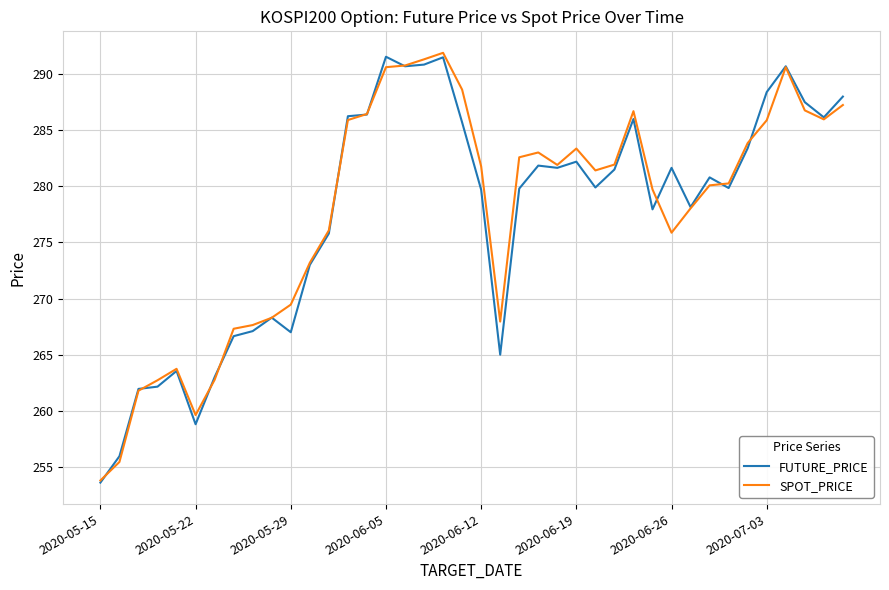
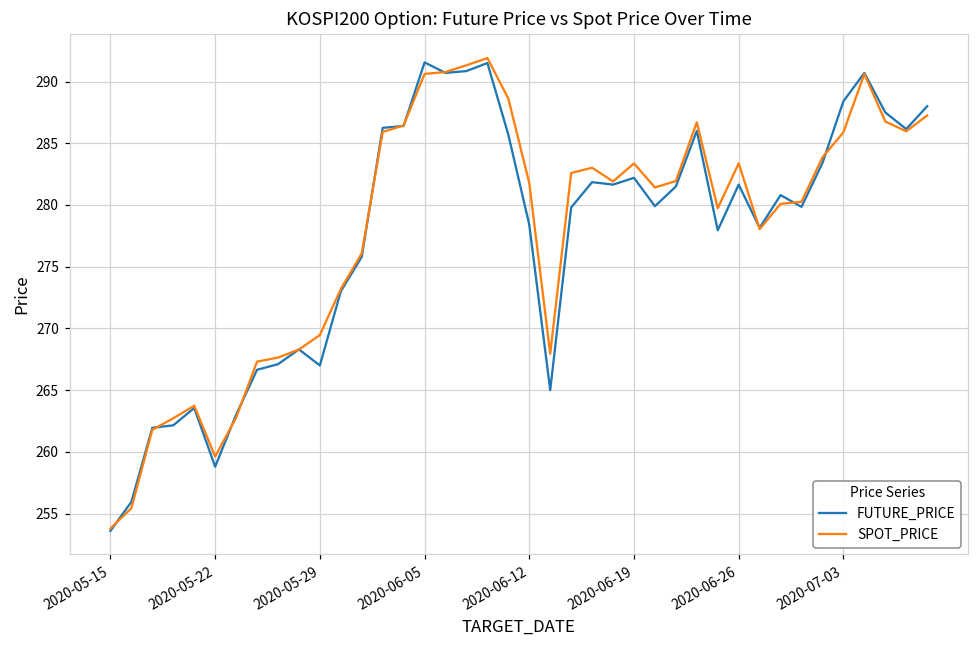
  {
    "FUTURE_PRICE": {
      "2020-05-22": 258.8,
      "2020-05-29": 267.0,
      "2020-06-05": 291.6,
-     "2020-06-12": 279.7,
+     "2020-06-12": 278.4,
      "2020-06-19": 282.2,
      "2020-06-26": 281.7,
      "2020-07-03": 288.4
    },
    "SPOT_PRICE": {
      "2020-05-22": 259.6,
      "2020-05-29": 269.5,
      "2020-06-05": 290.6,
      "2020-06-12": 281.8,
      "2020-06-19": 283.4,
-     "2020-06-26": 275.9,
+     "2020-06-26": 283.4,
      "2020-07-03": 285.9
    }
  }
